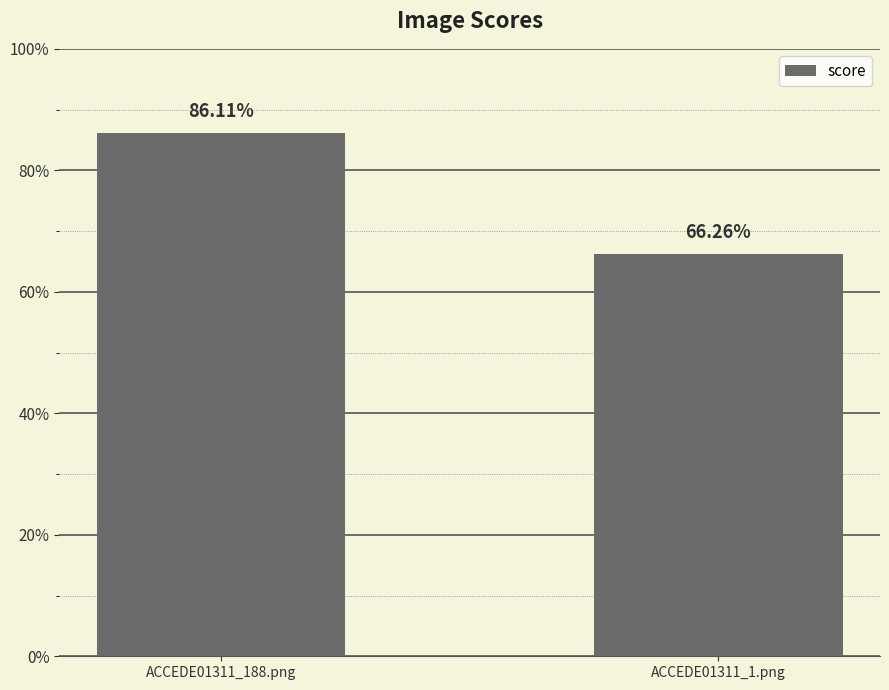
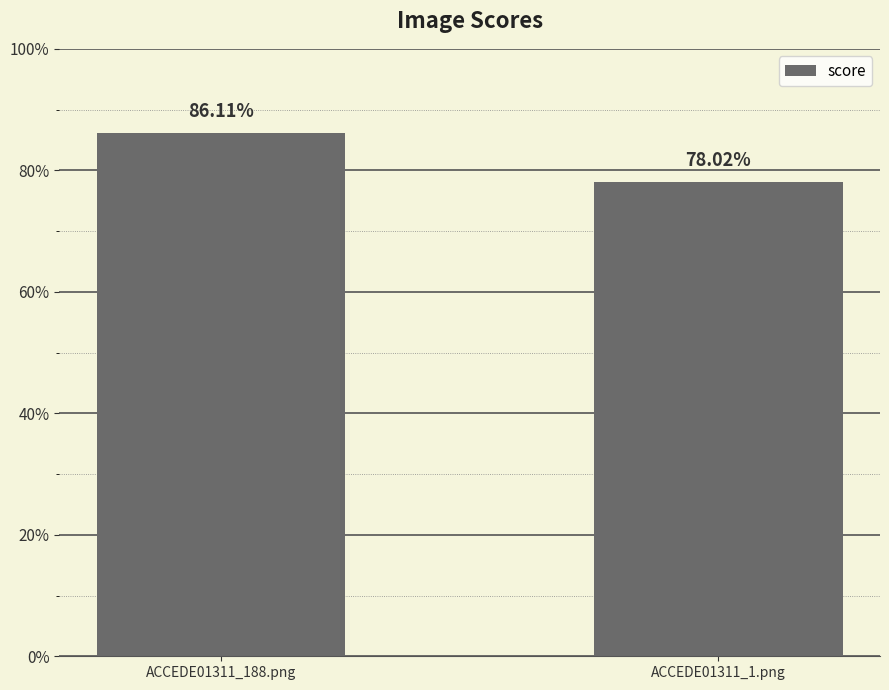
  {
    "ACCEDE01311_188.png": "86.11%",
-   "ACCEDE01311_1.png": "66.26%"
+   "ACCEDE01311_1.png": "78.02%"
  }
